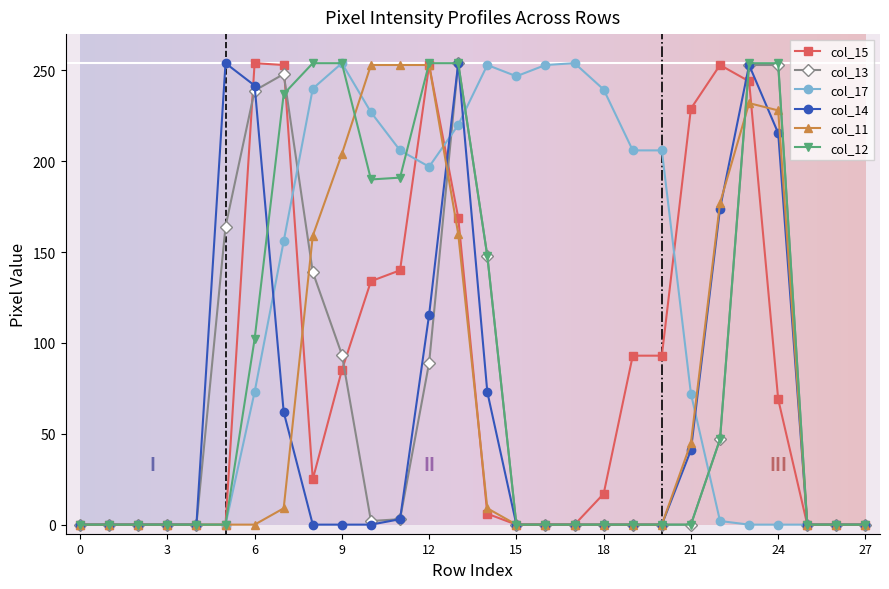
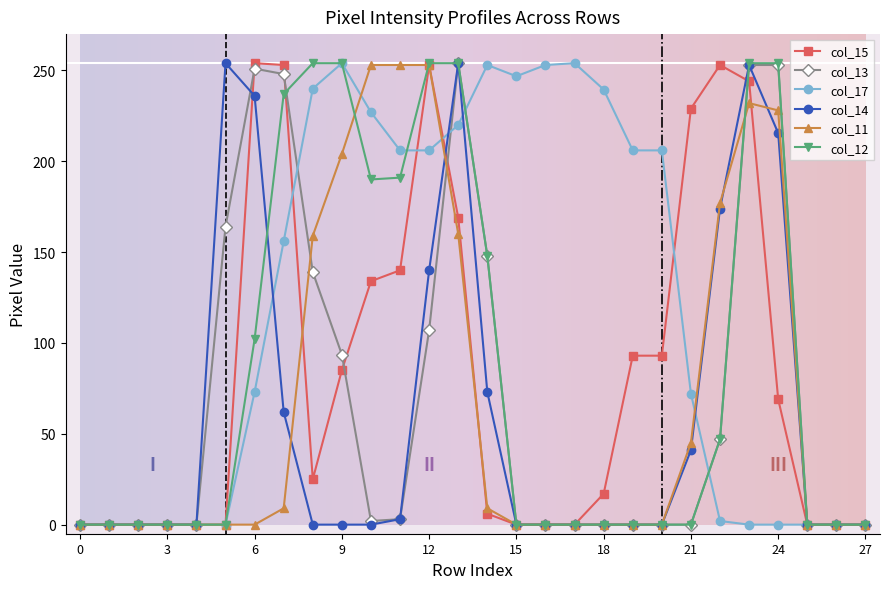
  {
    "col_13": {
-     "6": 239,
+     "6": 251,
      "9": 94,
-     "12": 89
+     "12": 107
    },
    "col_17": {
      "6": 73,
-     "12": 197,
+     "12": 206,
      "15": 247,
      "18": 240,
      "21": 72,
      "24": 0
    },
    "col_14": {
-     "6": 242,
+     "6": 236,
      "9": 0,
-     "12": 116,
+     "12": 140,
      "21": 41,
      "24": 216
    },
    "col_12": {
      "6": 102
    }
  }
